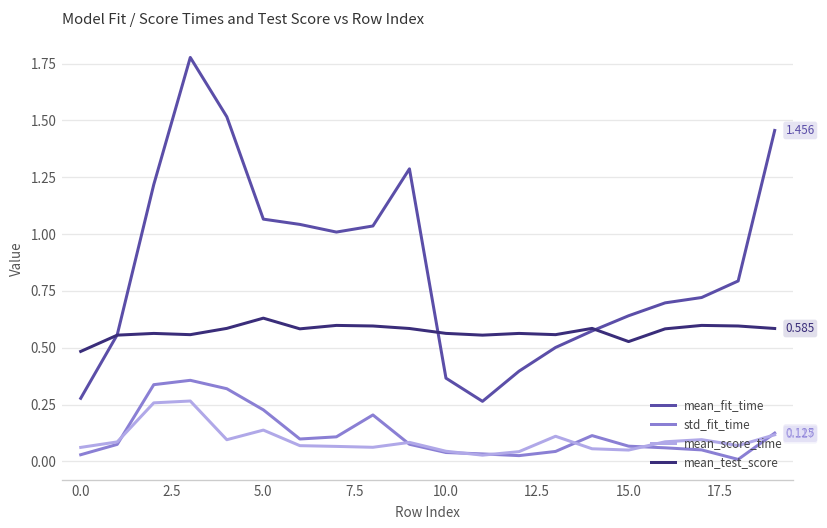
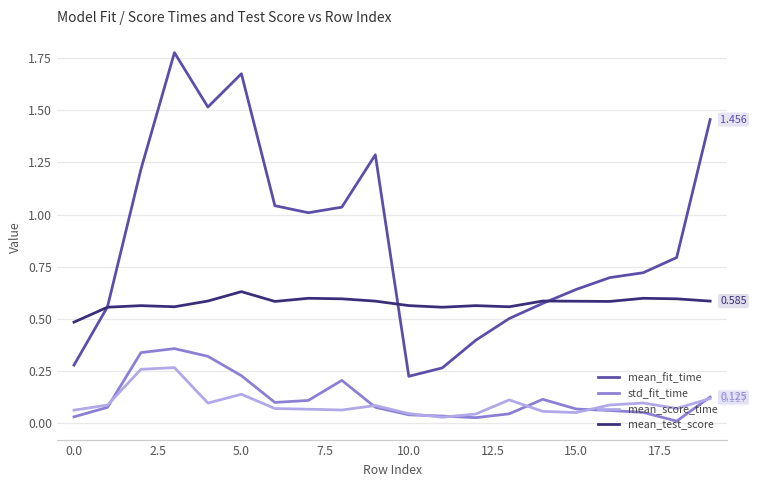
  {
    "mean_fit_time": {
      "0.0": 0.28,
-     "5.0": 1.07,
-     "10.0": 0.37,
+     "5.0": 1.68,
+     "10.0": 0.22,
      "15.0": 0.64
    },
    "mean_test_score": {
      "0.0": 0.48,
      "5.0": 0.63,
      "10.0": 0.56,
-     "15.0": 0.53
+     "15.0": 0.58
    }
  }
